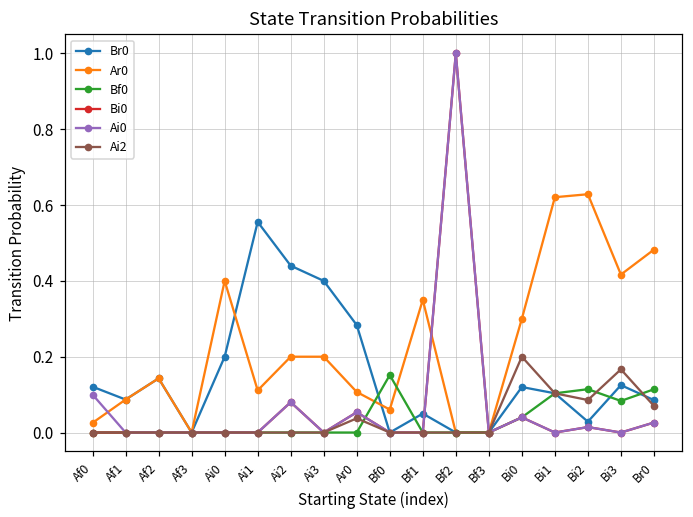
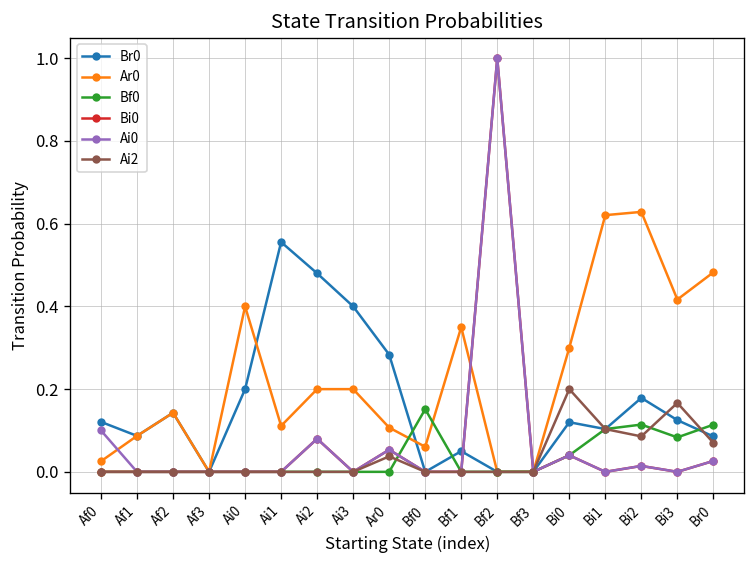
  {
    "Br0": {
      "Af0": 0.12,
      "Ai0": 0.20,
      "Ai1": 0.56,
-     "Ai2": 0.44,
+     "Ai2": 0.48,
      "Ai3": 0.40,
      "Ar0": 0.28,
      "Bf1": 0.05,
      "Bi0": 0.12,
-     "Bi2": 0.03,
+     "Bi2": 0.18,
      "Bi3": 0.13,
      "Br0": 0.09
    },
    "Ar0": {
      "Af0": 0.03,
      "Ai0": 0.40,
      "Ai1": 0.11,
      "Ai2": 0.20,
      "Ai3": 0.20,
      "Ar0": 0.11,
      "Bf0": 0.06,
      "Bf1": 0.35,
      "Bi0": 0.30,
      "Bi1": 0.62,
      "Bi2": 0.63,
      "Bi3": 0.42,
      "Br0": 0.48
    },
    "Bf0": {
      "Ar0": 0.00,
      "Bf0": 0.15,
      "Bi2": 0.11,
      "Bi3": 0.08,
      "Br0": 0.11
    },
    "Ai0": {
      "Af0": 0.10
    },
    "Ai2": {
      "Ar0": 0.04,
      "Bi0": 0.20,
      "Bi2": 0.09,
      "Bi3": 0.17,
      "Br0": 0.07
    }
  }
